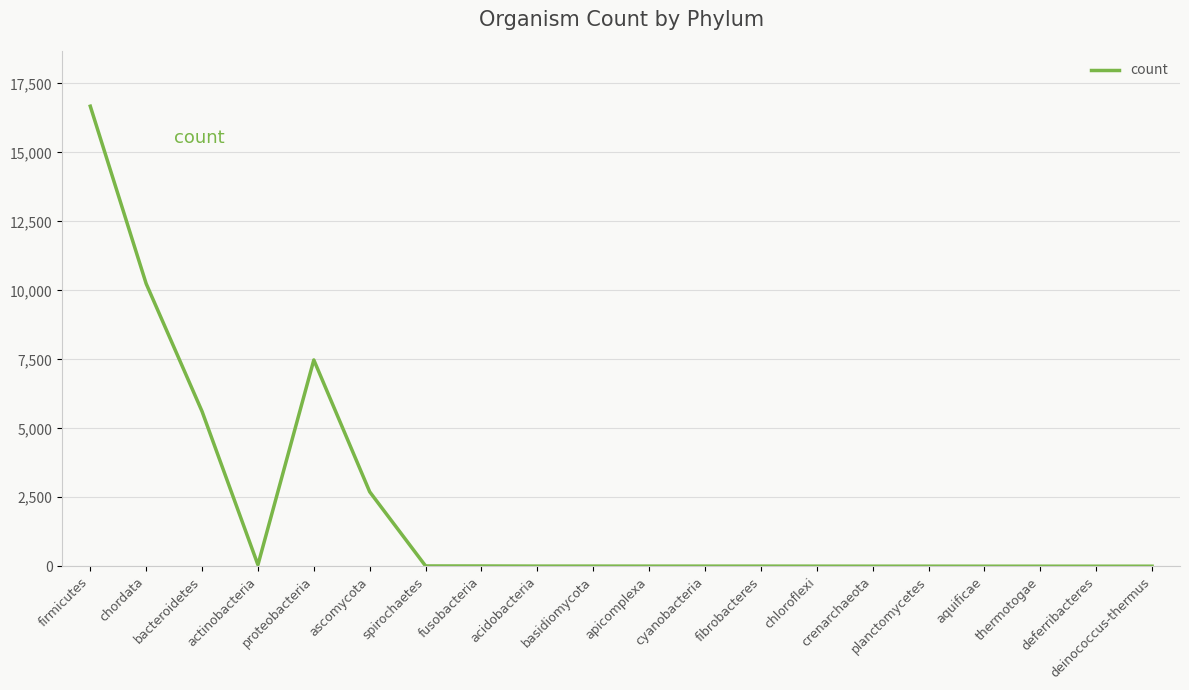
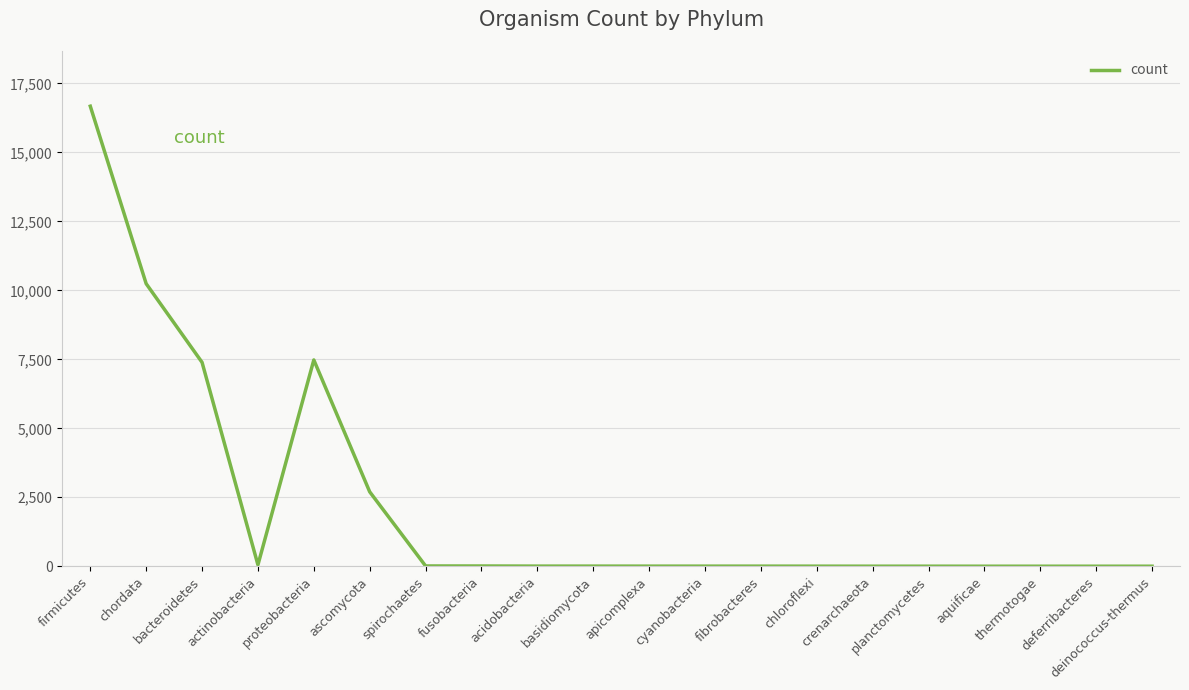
  {
    "firmicutes": "16,700",
    "chordata": "10,200",
-   "bacteroidetes": "5,600",
+   "bacteroidetes": "7,400",
    "actinobacteria": "100",
    "proteobacteria": "7,500",
    "ascomycota": "2,700",
    "spirochaetes": "0",
    "fusobacteria": "0",
    "acidobacteria": "0",
    "basidiomycota": "0",
    "apicomplexa": "0",
    "cyanobacteria": "0",
    "fibrobacteres": "0",
    "chloroflexi": "0",
    "crenarchaeota": "0",
    "planctomycetes": "0",
    "aquificae": "0",
    "thermotogae": "0",
    "deferribacteres": "0",
    "deinococcus-thermus": "0"
  }
